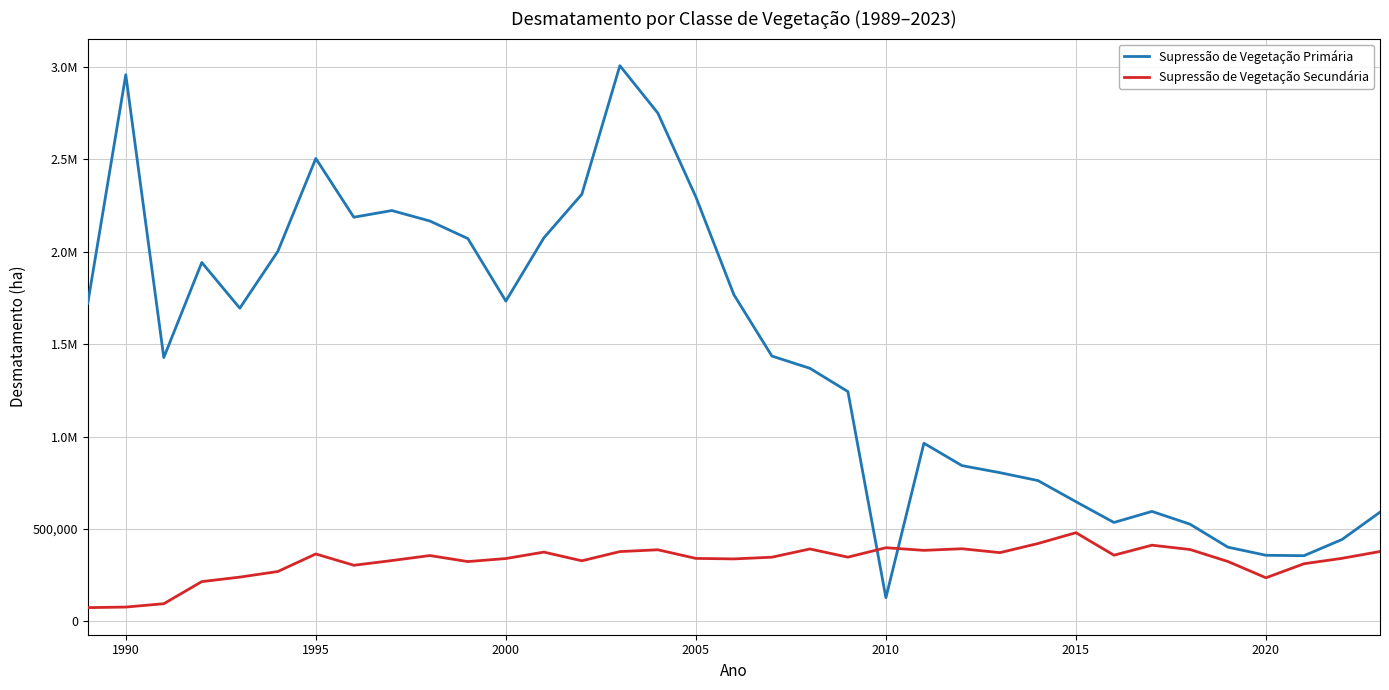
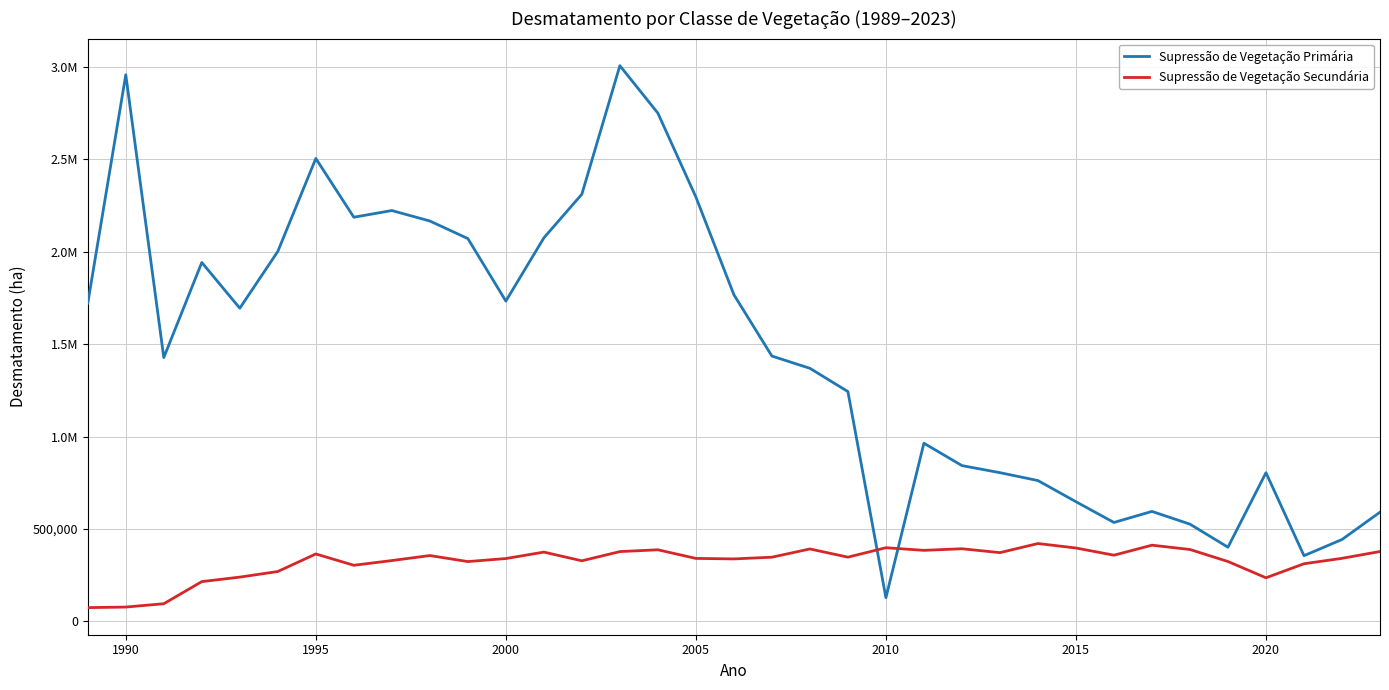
  {
    "Supressão de Vegetação Primária": {
      "1990": "2,960,000",
      "1995": "2,510,000",
      "2000": "1,730,000",
      "2005": "2,300,000",
      "2010": "130,000",
      "2015": "650,000",
-     "2020": "360,000"
+     "2020": "810,000"
    },
    "Supressão de Vegetação Secundária": {
      "1990": "80,000",
      "1995": "370,000",
      "2000": "340,000",
      "2005": "340,000",
      "2010": "400,000",
-     "2015": "480,000",
+     "2015": "400,000",
      "2020": "240,000"
    }
  }
